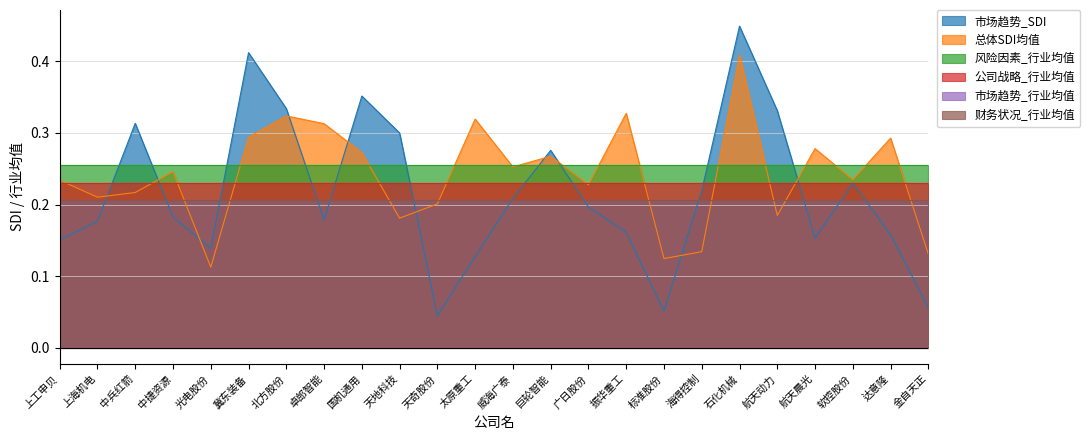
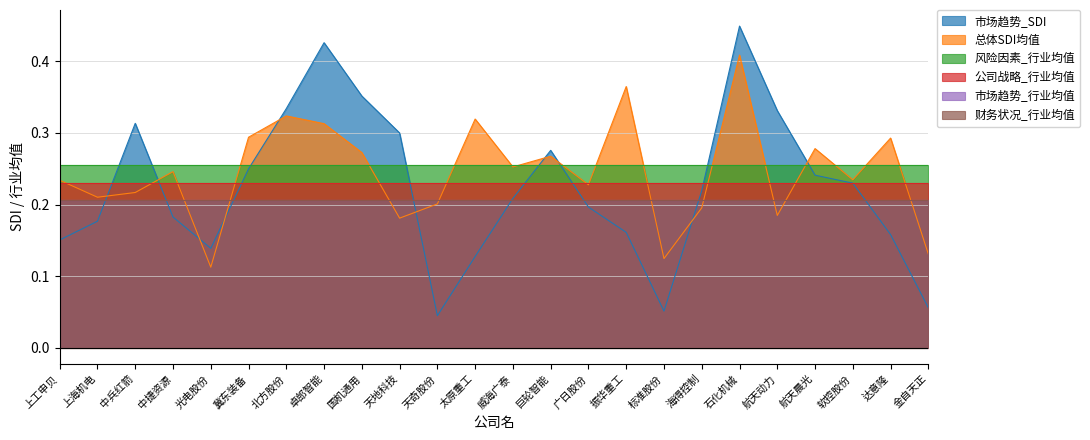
  {
    "市场趋势_SDI": {
      "上工申贝": 0.15,
      "上海机电": 0.18,
      "中兵红箭": 0.31,
      "中捷资源": 0.18,
      "光电股份": 0.14,
-     "冀东装备": 0.41,
+     "冀东装备": 0.25,
      "北方股份": 0.33,
-     "卓郎智能": 0.18,
+     "卓郎智能": 0.43,
      "国机通用": 0.35,
      "天地科技": 0.30,
      "天奇股份": 0.04,
      "太原重工": 0.13,
      "巨轮智能": 0.28,
      "广日股份": 0.20,
      "振华重工": 0.16,
      "标准股份": 0.05,
      "海得控制": 0.22,
      "石化机械": 0.45,
      "航天动力": 0.33,
-     "航天晨光": 0.15,
+     "航天晨光": 0.24,
      "达意隆": 0.16,
      "金自天正": 0.06
    },
    "总体SDI均值": {
      "上海机电": 0.21,
      "中兵红箭": 0.22,
      "中捷资源": 0.25,
      "光电股份": 0.11,
      "冀东装备": 0.29,
      "北方股份": 0.32,
      "卓郎智能": 0.31,
      "国机通用": 0.27,
      "天地科技": 0.18,
      "天奇股份": 0.20,
      "太原重工": 0.32,
      "巨轮智能": 0.27,
-     "振华重工": 0.33,
+     "振华重工": 0.36,
      "标准股份": 0.12,
-     "海得控制": 0.13,
+     "海得控制": 0.20,
      "石化机械": 0.41,
      "航天动力": 0.18,
      "航天晨光": 0.28,
      "软控股份": 0.23,
      "达意隆": 0.29,
      "金自天正": 0.13
    },
    "风险因素_行业均值": {
      "上工申贝": 0.26,
      "上海机电": 0.26,
      "中兵红箭": 0.26,
      "中捷资源": 0.26,
      "光电股份": 0.26,
      "冀东装备": 0.26,
      "北方股份": 0.26,
      "卓郎智能": 0.26,
      "国机通用": 0.26,
      "天地科技": 0.26,
      "天奇股份": 0.26,
      "太原重工": 0.26,
      "巨轮智能": 0.26,
      "广日股份": 0.26,
      "振华重工": 0.26,
      "标准股份": 0.26,
      "海得控制": 0.26,
      "石化机械": 0.26,
      "航天动力": 0.26,
      "航天晨光": 0.26,
      "软控股份": 0.26,
      "达意隆": 0.26,
      "金自天正": 0.26
    },
    "公司战略_行业均值": {
      "上海机电": 0.23,
      "中兵红箭": 0.23,
      "中捷资源": 0.23,
      "光电股份": 0.23,
      "冀东装备": 0.23,
      "北方股份": 0.23,
      "卓郎智能": 0.23,
      "国机通用": 0.23,
      "天地科技": 0.23,
      "天奇股份": 0.23,
      "太原重工": 0.23,
      "威海广泰": 0.23,
      "巨轮智能": 0.23,
      "振华重工": 0.23,
      "标准股份": 0.23,
      "海得控制": 0.23,
      "石化机械": 0.23,
      "航天动力": 0.23,
      "航天晨光": 0.23,
      "达意隆": 0.23,
      "金自天正": 0.23
    },
    "财务状况_行业均值": {
      "上工申贝": 0.21,
      "上海机电": 0.21,
      "中兵红箭": 0.21,
      "中捷资源": 0.21,
      "光电股份": 0.21,
      "冀东装备": 0.21,
      "北方股份": 0.21,
      "卓郎智能": 0.21,
      "国机通用": 0.21,
      "天地科技": 0.21,
      "天奇股份": 0.21,
      "太原重工": 0.21,
      "巨轮智能": 0.21,
      "广日股份": 0.21,
      "振华重工": 0.21,
      "标准股份": 0.21,
      "海得控制": 0.21,
      "石化机械": 0.21,
      "航天动力": 0.21,
      "航天晨光": 0.21,
      "软控股份": 0.21,
      "达意隆": 0.21,
      "金自天正": 0.21
    }
  }
